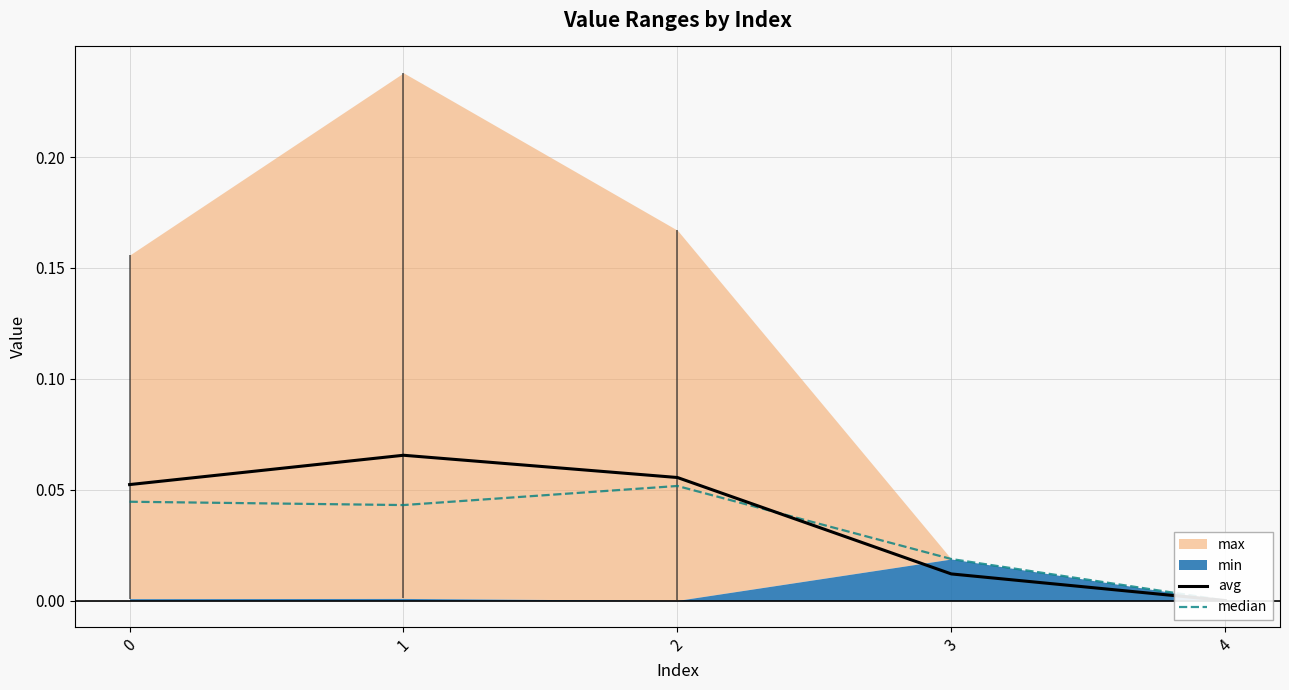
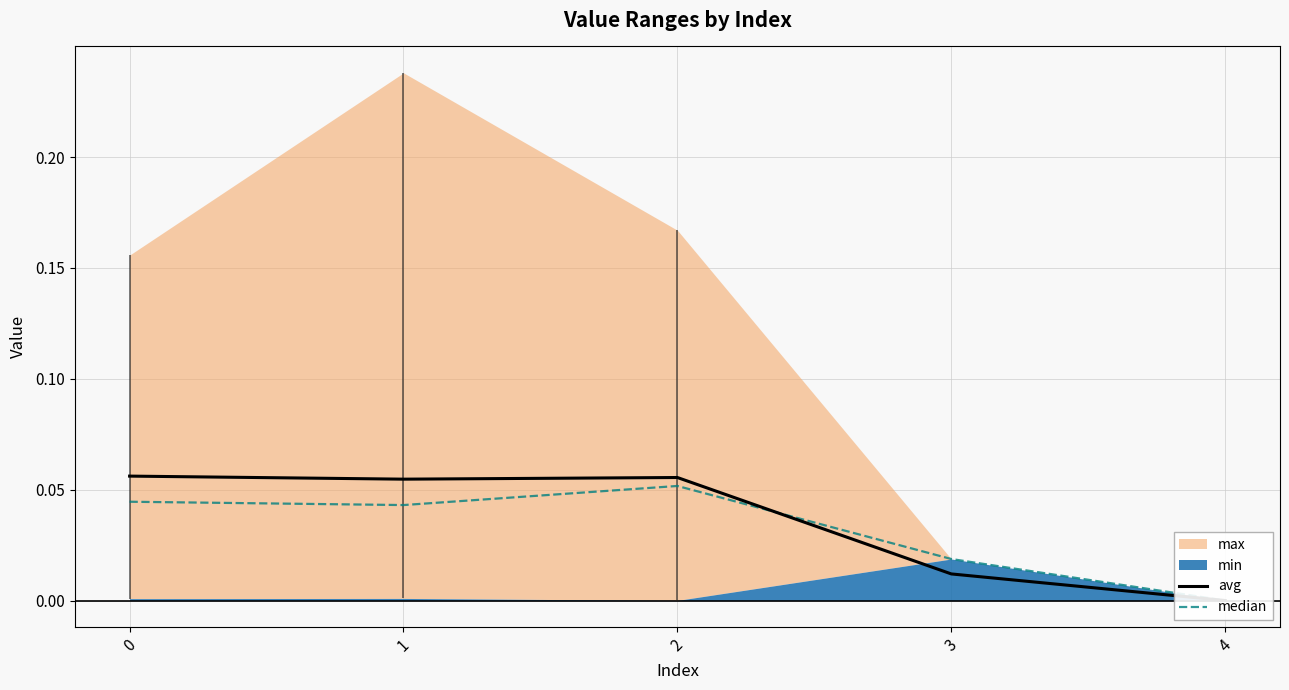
  {
    "avg": {
-     "0": 0.052,
-     "1": 0.066,
+     "0": 0.056,
+     "1": 0.055,
      "2": 0.055,
      "3": 0.012
    }
  }
